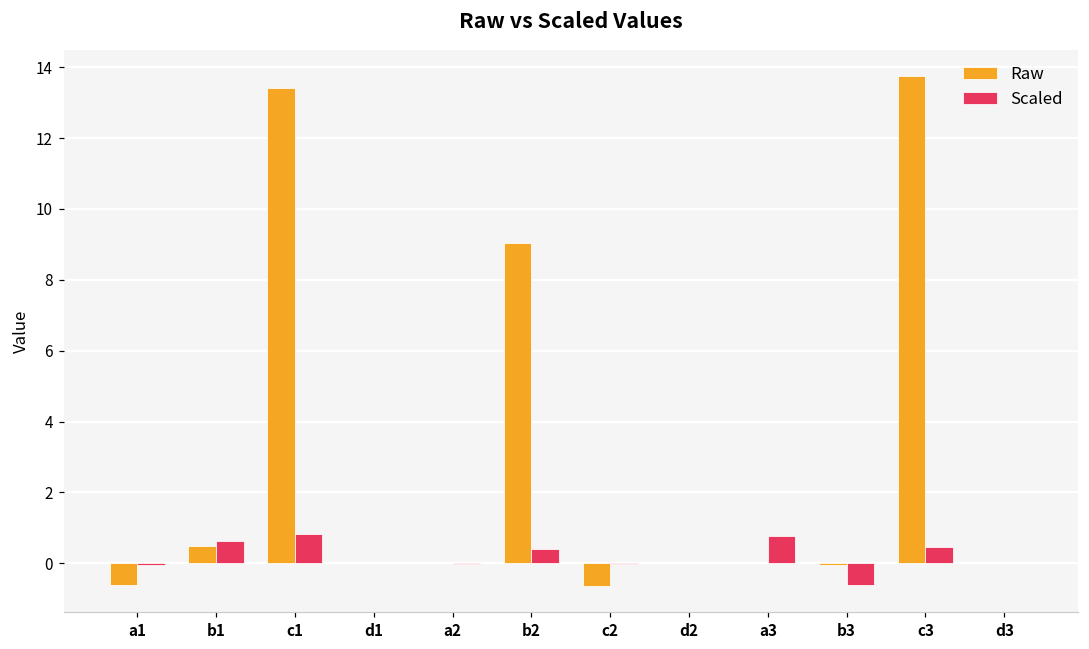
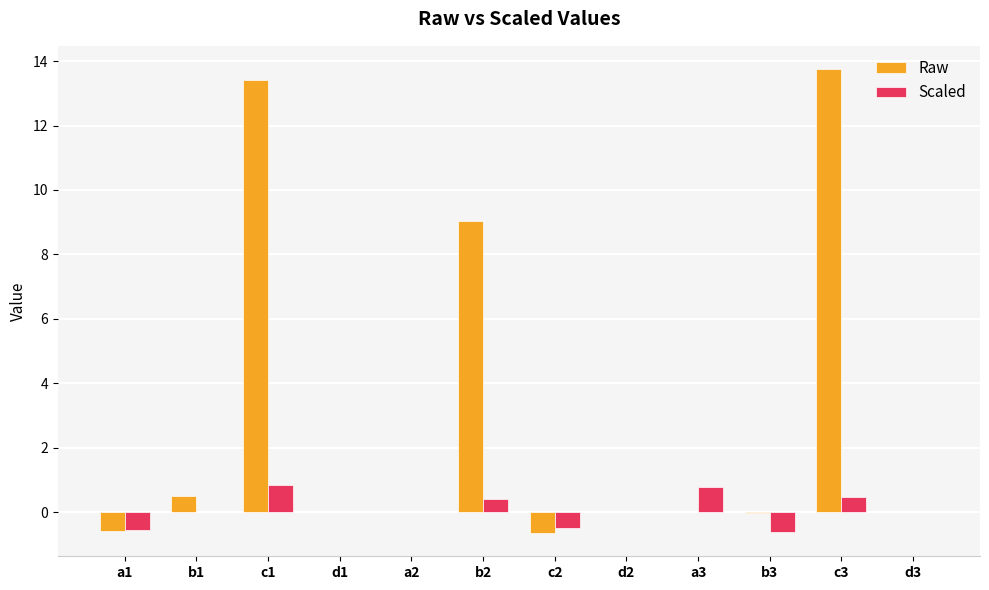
  {
    "Raw": {
      "a1": -0.6,
      "b1": 0.5,
      "c1": 13.4,
      "d1": 0.0,
      "b2": 9.0,
      "c2": -0.7,
      "d2": 0.0,
      "c3": 13.8,
      "d3": 0.0
    },
    "Scaled": {
-     "a1": 0.0,
-     "b1": 0.6,
+     "a1": -0.5,
+     "b1": 0.0,
      "c1": 0.8,
      "d1": 0.0,
      "b2": 0.4,
-     "c2": 0.0,
+     "c2": -0.5,
      "d2": 0.0,
      "a3": 0.8,
      "b3": -0.6,
      "c3": 0.5,
      "d3": 0.0
    }
  }
